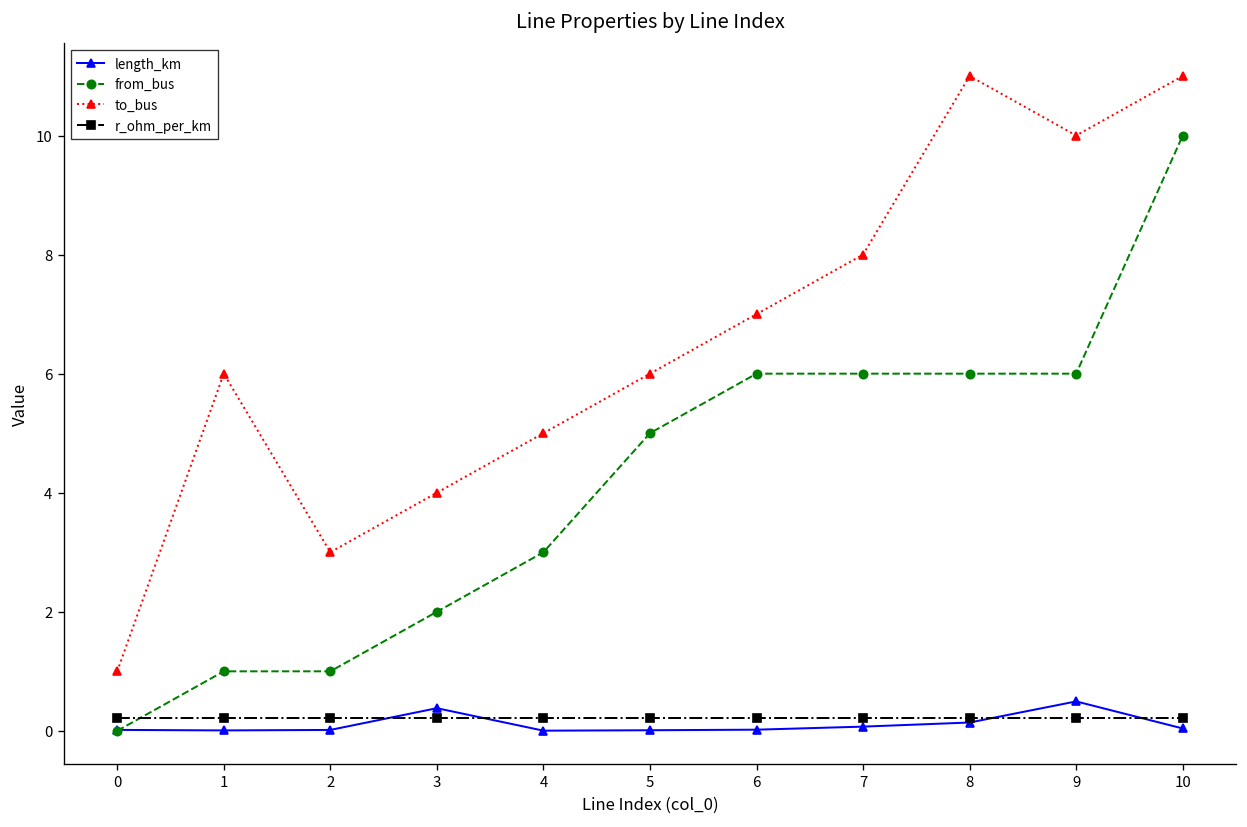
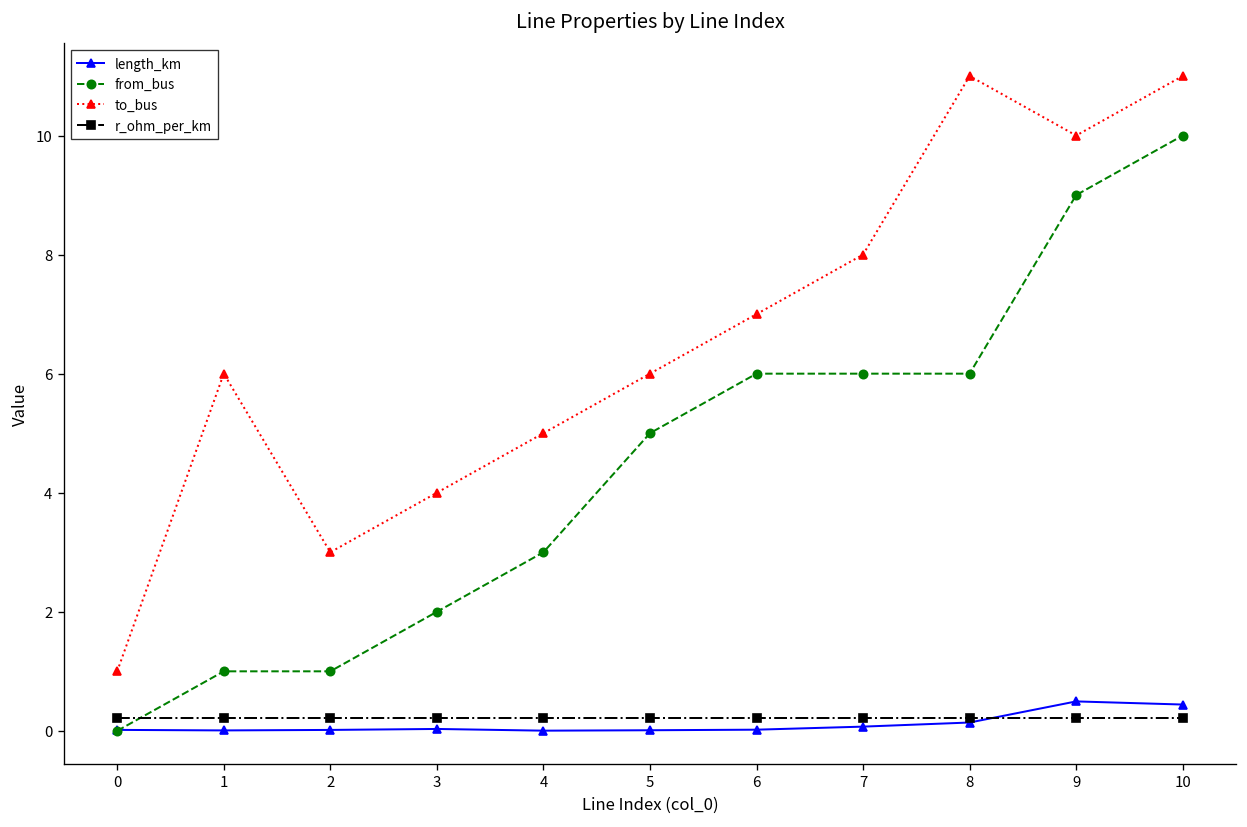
  {
    "length_km": {
      "1": 0.0,
      "2": 0.0,
-     "3": 0.4,
+     "3": 0.0,
      "4": 0.0,
      "5": 0.0,
      "6": 0.0,
      "7": 0.1,
      "8": 0.1,
      "9": 0.5,
-     "10": 0.0
+     "10": 0.4
    },
    "from_bus": {
      "1": 1,
      "2": 1,
      "3": 2,
      "4": 3,
      "5": 5,
      "6": 6,
      "7": 6,
      "8": 6,
-     "9": 6,
+     "9": 9,
      "10": 10
    },
    "to_bus": {
      "0": 1.0,
      "1": 6.0,
      "2": 3.0,
      "3": 4.0,
      "4": 5.0,
      "5": 6.0,
      "6": 7.0,
      "7": 8.0,
      "8": 11.0,
      "9": 10.0,
      "10": 11.0
    },
    "r_ohm_per_km": {
      "0": 0.2,
      "1": 0.2,
      "2": 0.2,
      "3": 0.2,
      "4": 0.2,
      "5": 0.2,
      "6": 0.2,
      "7": 0.2,
      "8": 0.2,
      "9": 0.2,
      "10": 0.2
    }
  }
